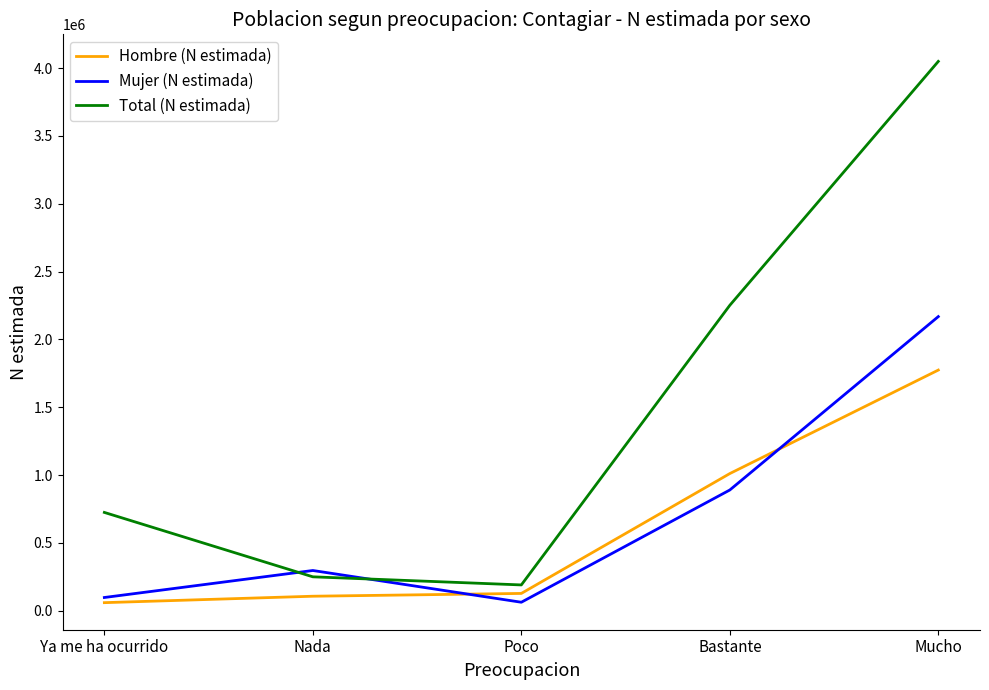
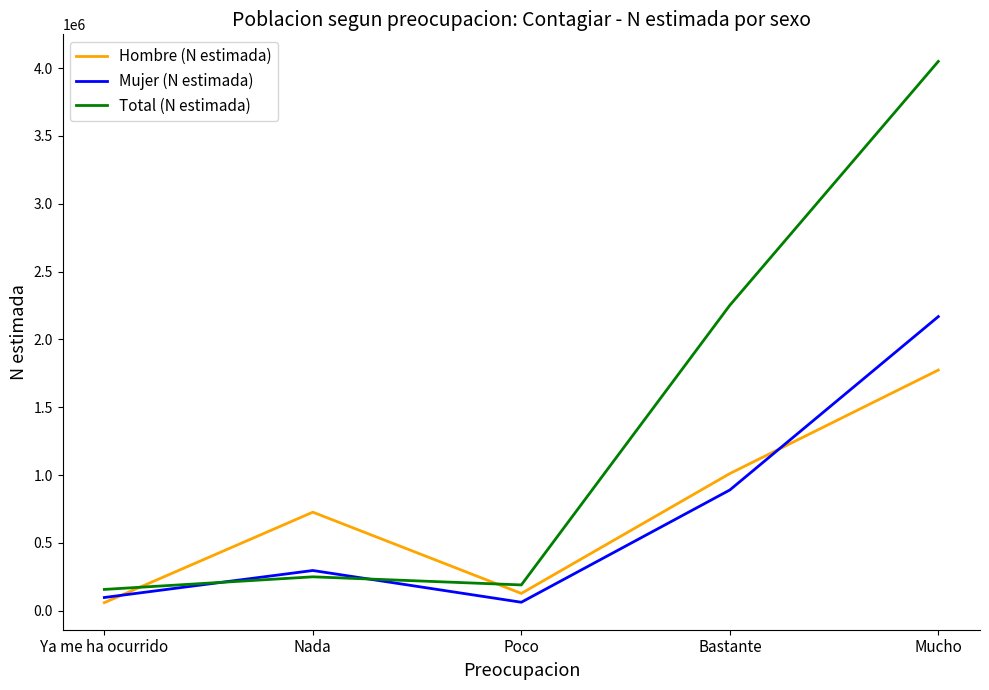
  {
    "Hombre (N estimada)": {
      "Ya me ha ocurrido": 60000,
-     "Nada": 110000,
+     "Nada": 730000,
      "Poco": 130000,
      "Bastante": 1010000,
      "Mucho": 1770000
    },
    "Mujer (N estimada)": {
      "Ya me ha ocurrido": 100000,
      "Nada": 300000,
      "Poco": 60000,
      "Bastante": 890000,
      "Mucho": 2170000
    },
    "Total (N estimada)": {
-     "Ya me ha ocurrido": 720000,
+     "Ya me ha ocurrido": 160000,
      "Nada": 250000,
      "Poco": 190000,
      "Bastante": 2250000,
      "Mucho": 4050000
    }
  }
